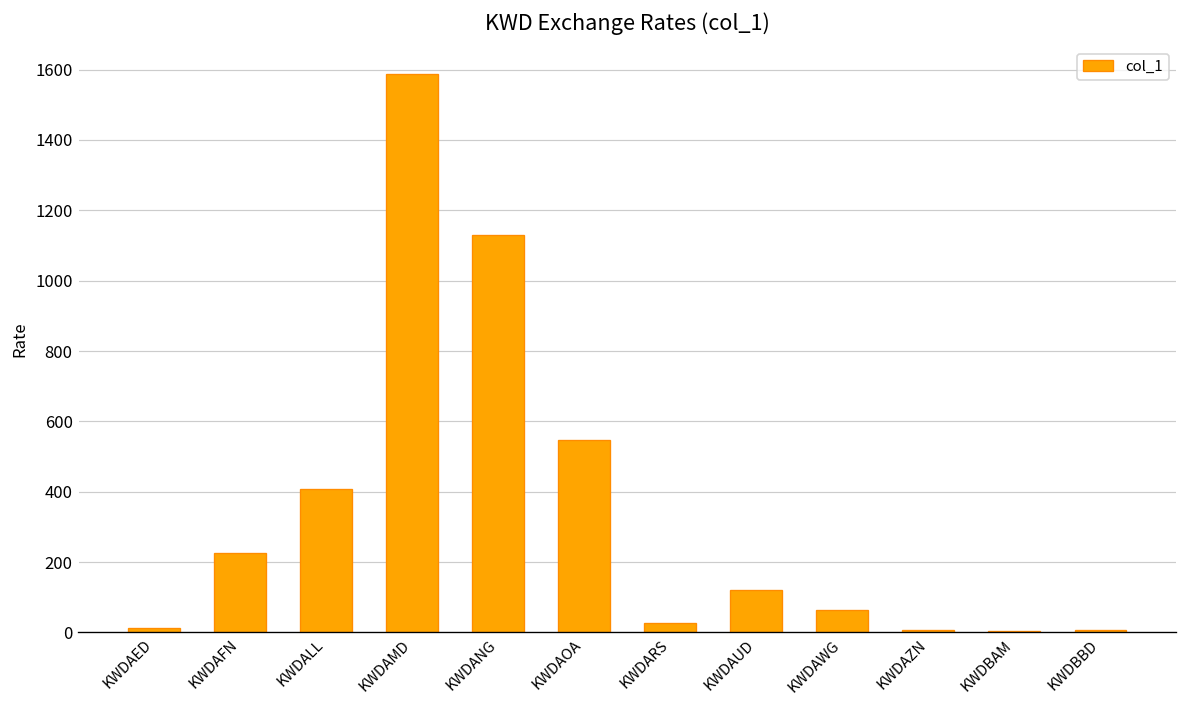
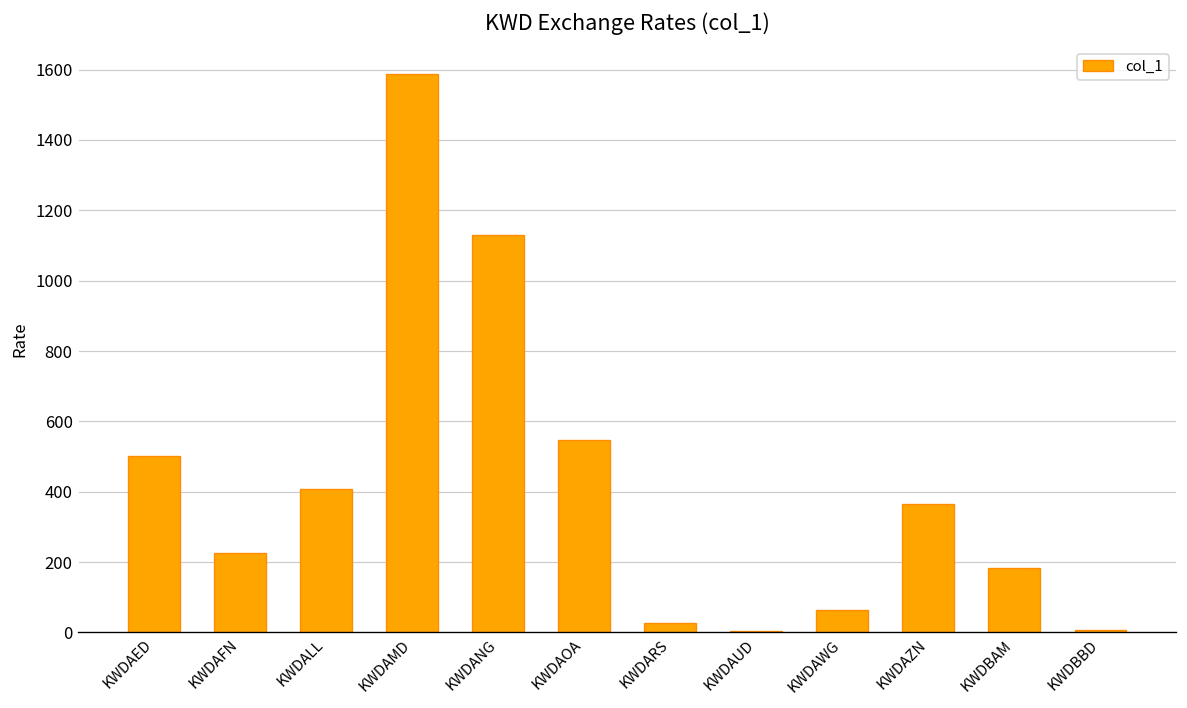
  {
-   "KWDAED": 10,
+   "KWDAED": 500,
    "KWDAFN": 230,
    "KWDALL": 410,
    "KWDAMD": 1590,
    "KWDANG": 1130,
    "KWDAOA": 550,
    "KWDARS": 30,
-   "KWDAUD": 120,
+   "KWDAUD": 0,
    "KWDAWG": 60,
-   "KWDAZN": 10,
-   "KWDBAM": 10
+   "KWDAZN": 370,
+   "KWDBAM": 180
  }
